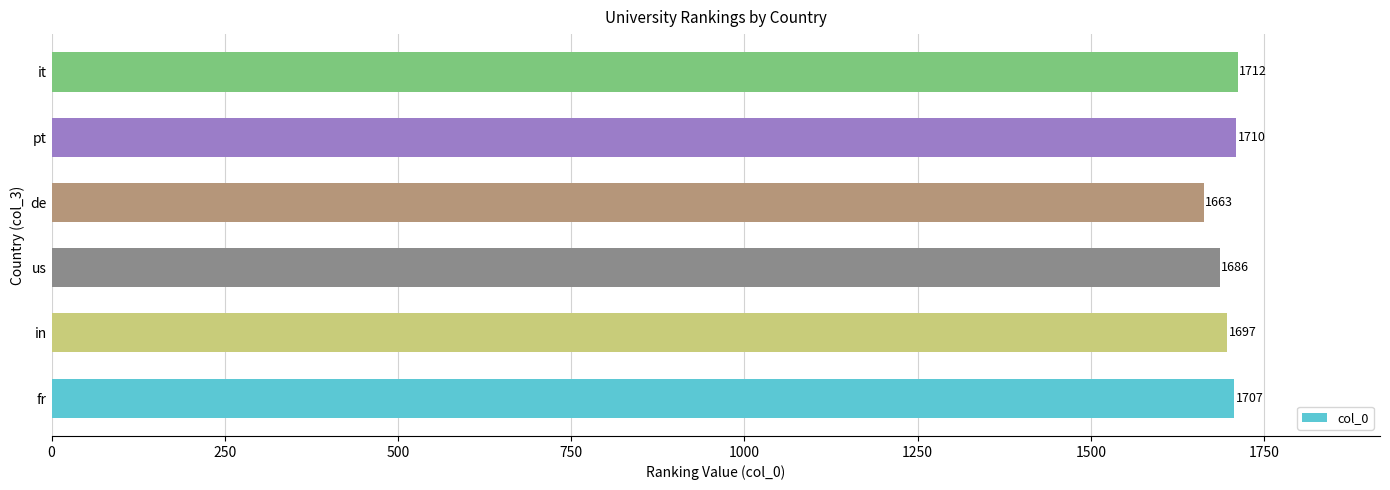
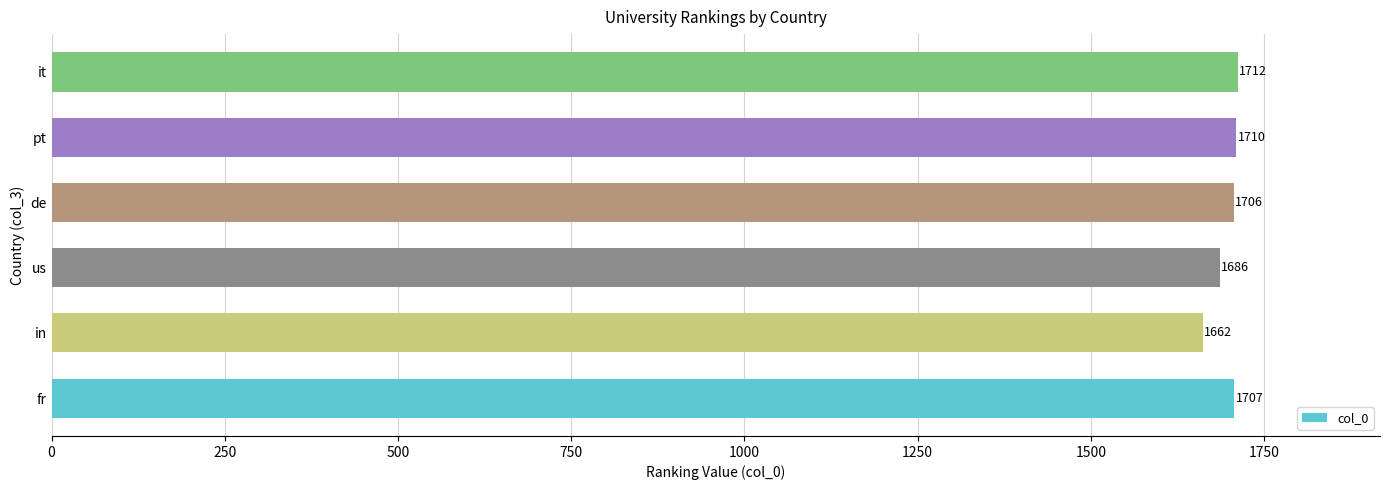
  {
    "it": 1712,
    "pt": 1710,
-   "de": 1663,
+   "de": 1706,
    "us": 1686,
-   "in": 1697,
+   "in": 1662,
    "fr": 1707
  }
